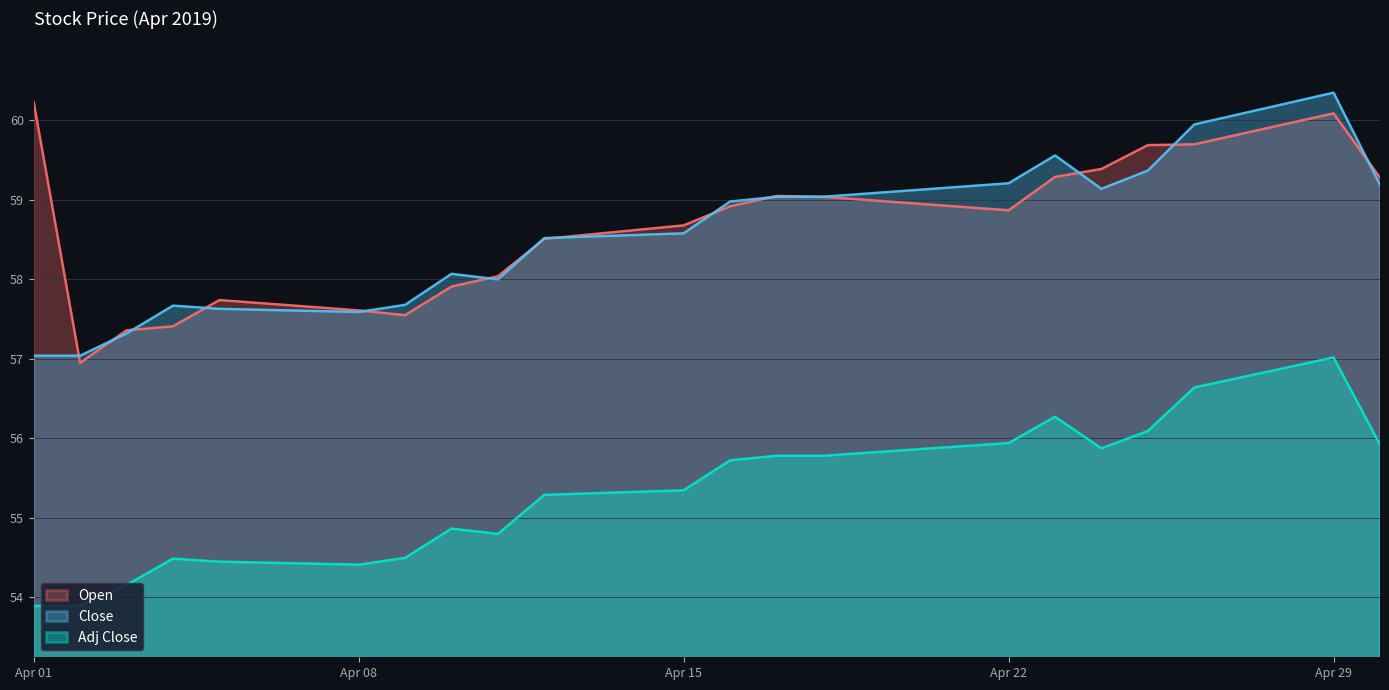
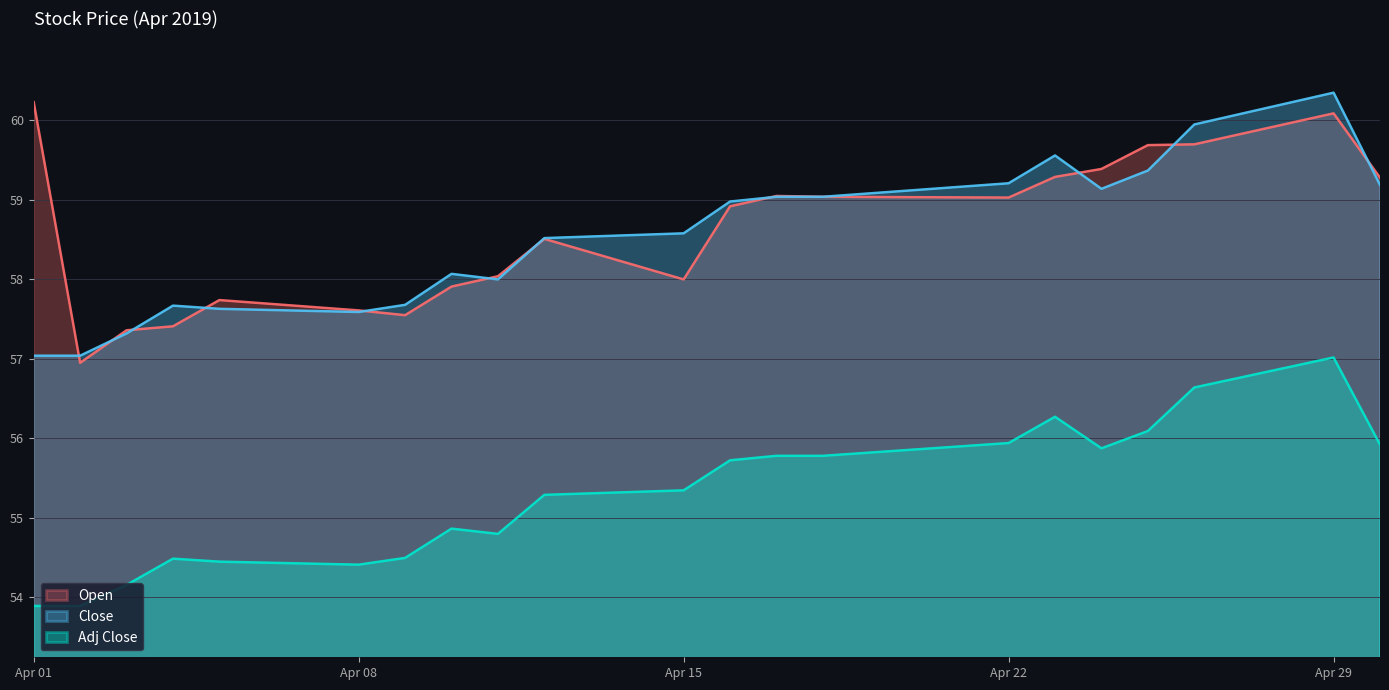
  {
    "Open": {
      "Apr 01": 60.2,
-     "Apr 15": 58.7,
-     "Apr 22": 58.9,
+     "Apr 15": 58.0,
+     "Apr 22": 59.0,
      "Apr 29": 60.1
    }
  }
